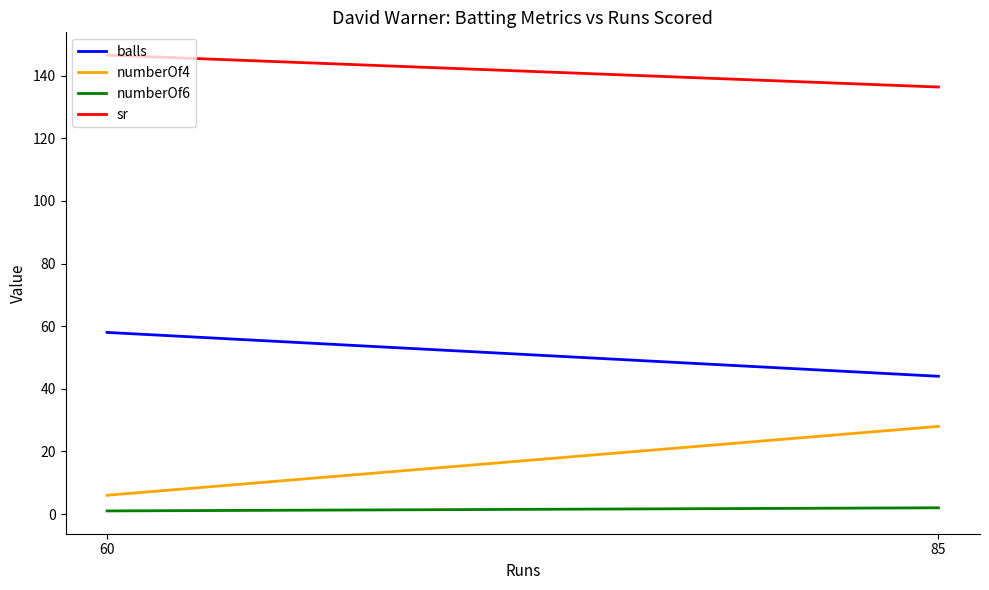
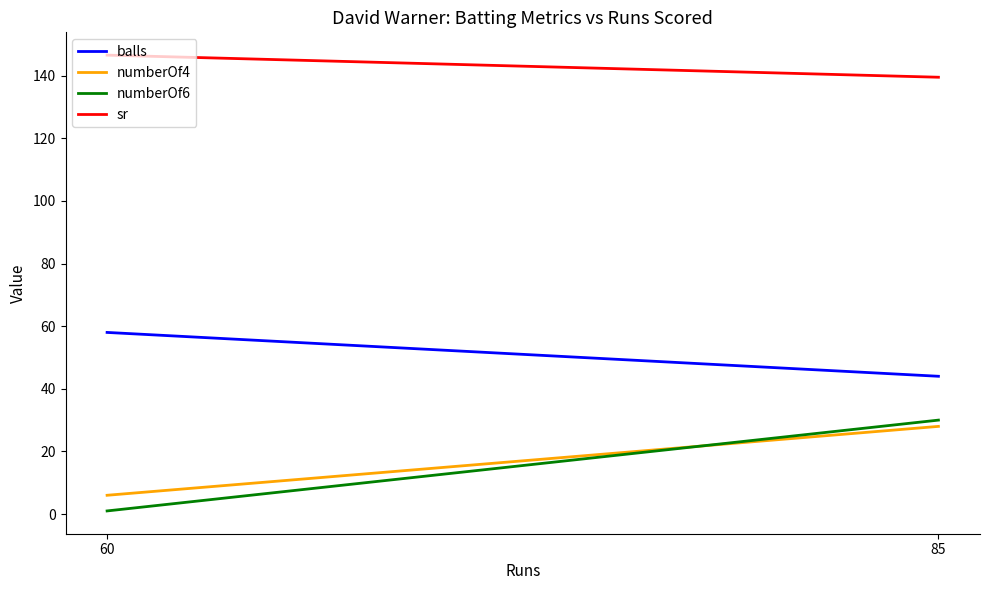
  {
    "balls": {
      "60": 58,
      "85": 44
    },
    "numberOf4": {
      "60": 6,
      "85": 28
    },
    "numberOf6": {
      "60": 1,
-     "85": 2
+     "85": 30
    },
    "sr": {
-     "85": 136
+     "85": 139
    }
  }
